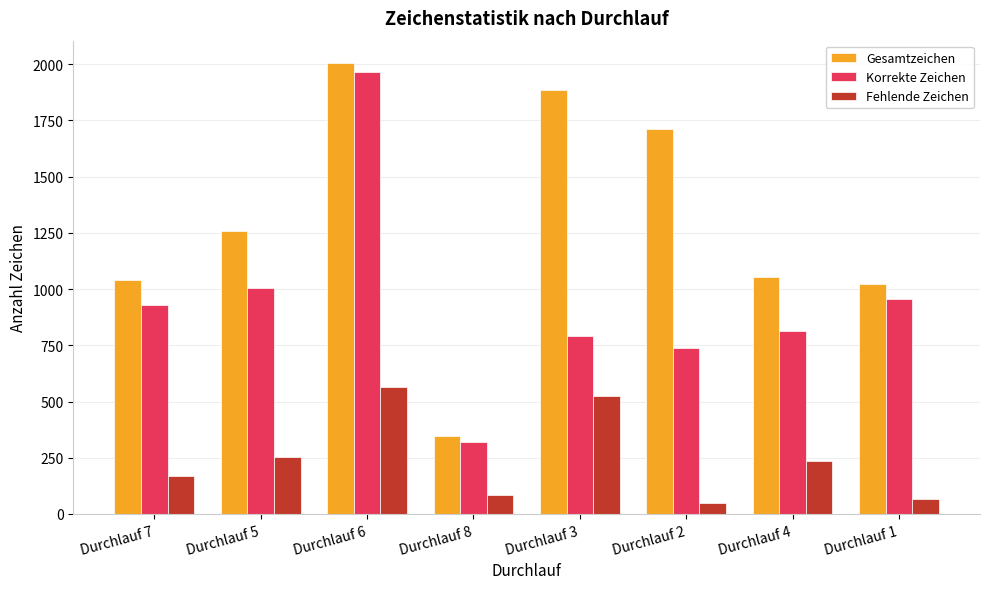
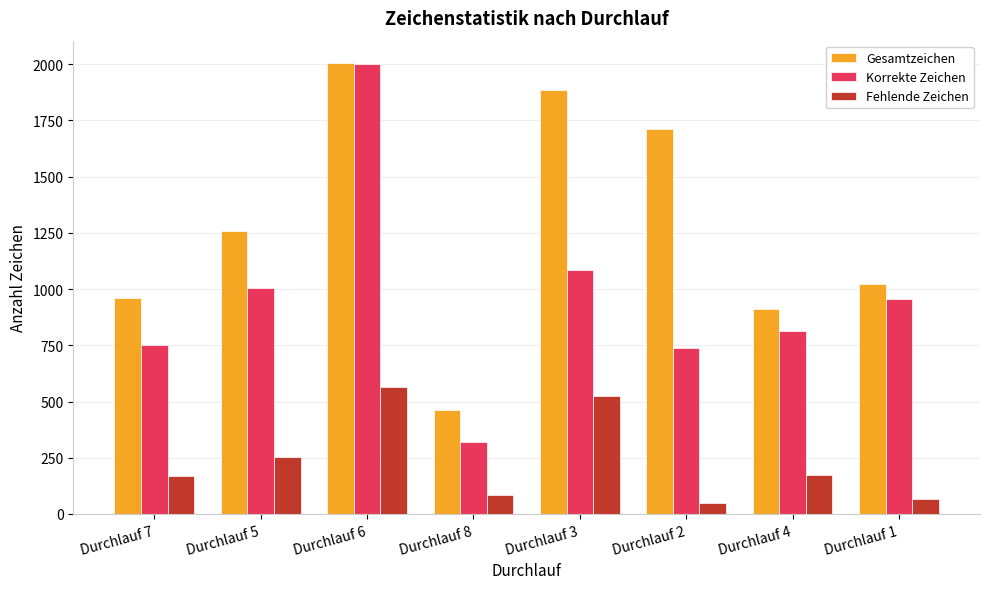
  {
    "Gesamtzeichen": {
-     "Durchlauf 7": 1040,
+     "Durchlauf 7": 960,
      "Durchlauf 5": 1260,
      "Durchlauf 6": 2000,
-     "Durchlauf 8": 350,
+     "Durchlauf 8": 460,
      "Durchlauf 3": 1890,
      "Durchlauf 2": 1710,
-     "Durchlauf 4": 1050,
+     "Durchlauf 4": 910,
      "Durchlauf 1": 1020
    },
    "Korrekte Zeichen": {
-     "Durchlauf 7": 930,
+     "Durchlauf 7": 750,
      "Durchlauf 5": 1010,
-     "Durchlauf 6": 1960,
+     "Durchlauf 6": 2000,
      "Durchlauf 8": 320,
-     "Durchlauf 3": 790,
+     "Durchlauf 3": 1080,
      "Durchlauf 2": 740,
      "Durchlauf 4": 820,
      "Durchlauf 1": 960
    },
    "Fehlende Zeichen": {
      "Durchlauf 7": 170,
      "Durchlauf 5": 250,
      "Durchlauf 6": 570,
      "Durchlauf 8": 90,
      "Durchlauf 3": 520,
      "Durchlauf 2": 50,
-     "Durchlauf 4": 240,
+     "Durchlauf 4": 180,
      "Durchlauf 1": 70
    }
  }
